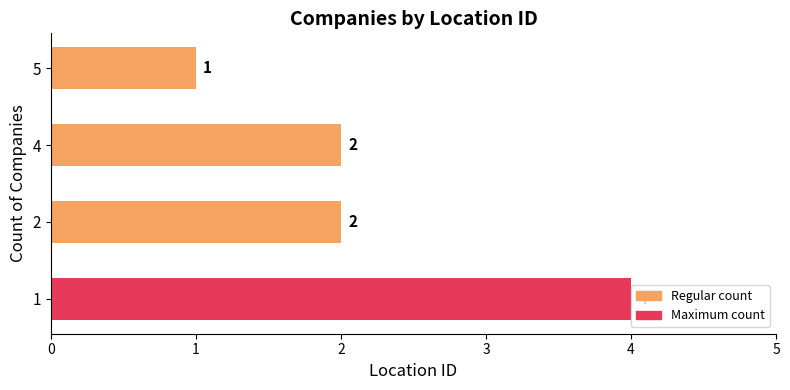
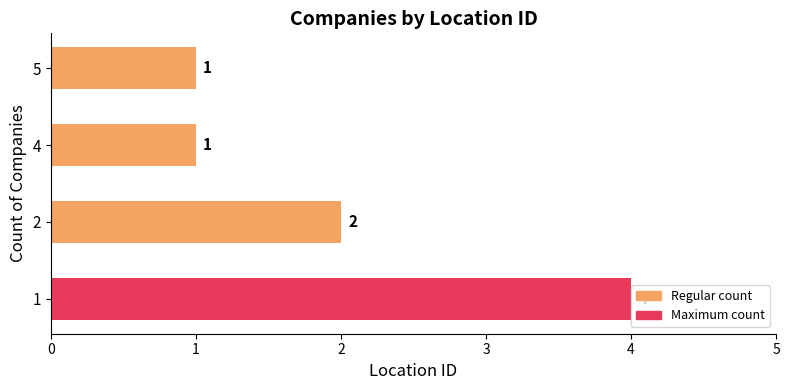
  {
    "5": 1,
-   "4": 2,
+   "4": 1,
    "2": 2
  }
